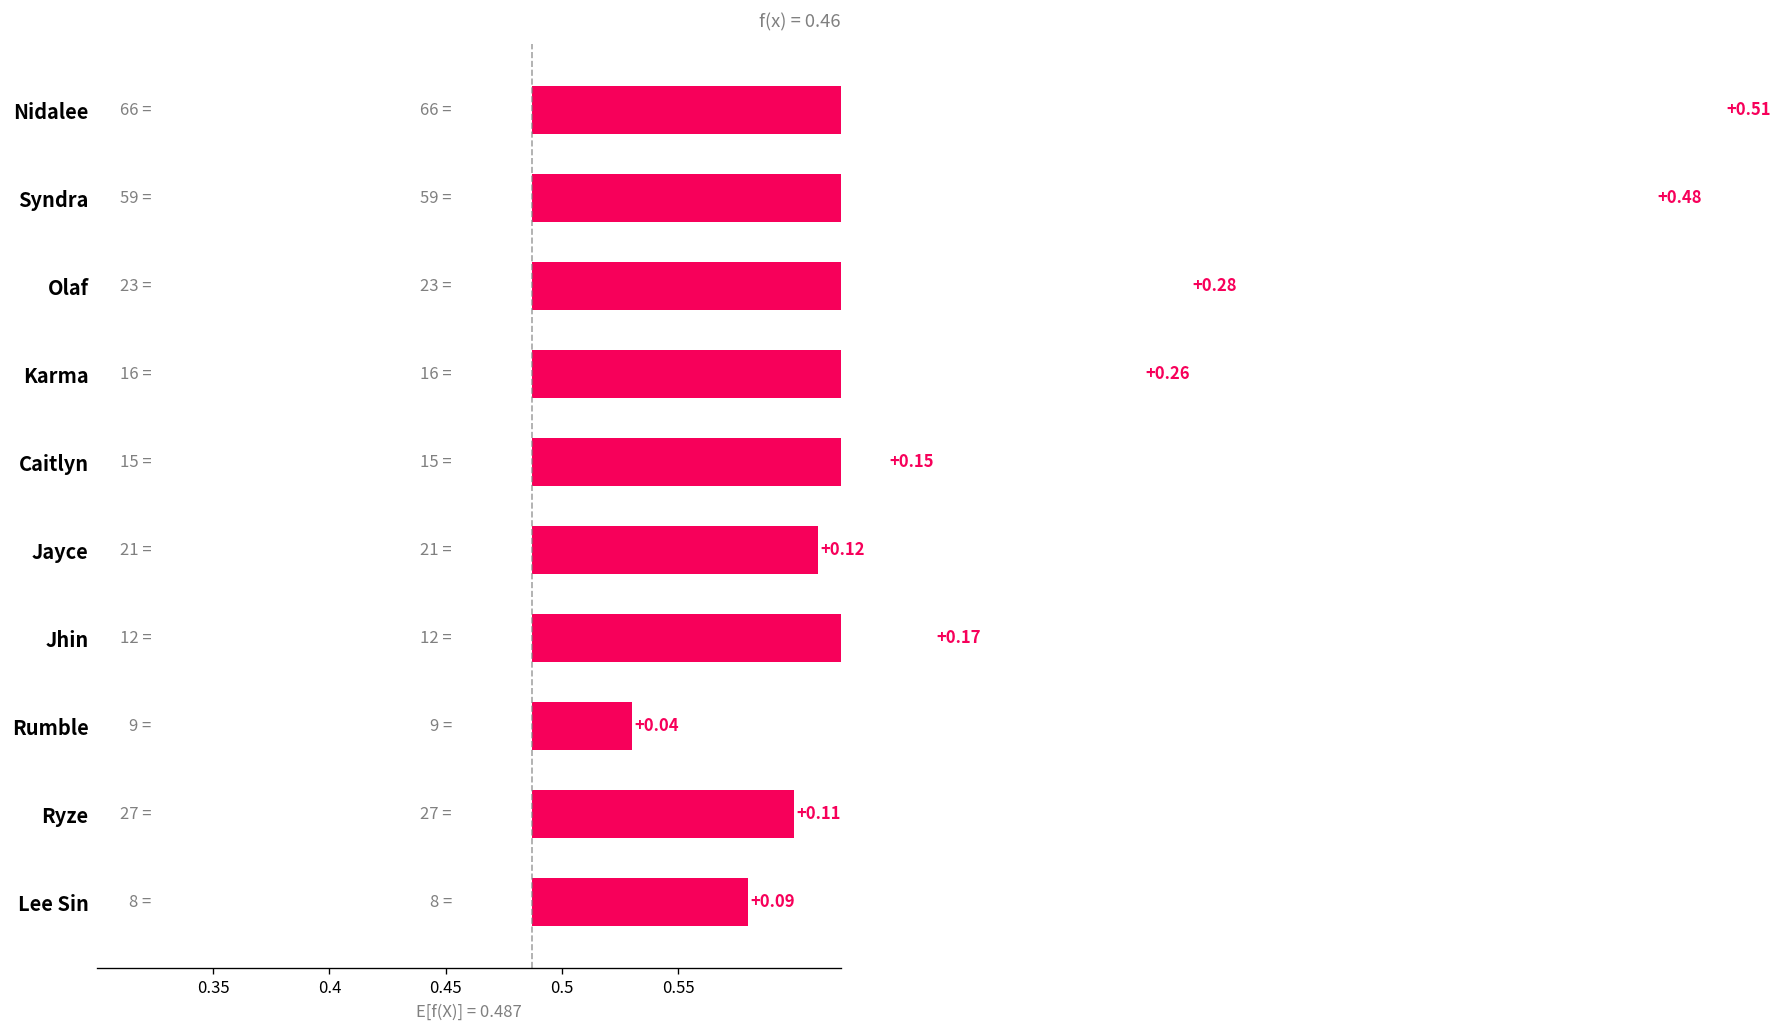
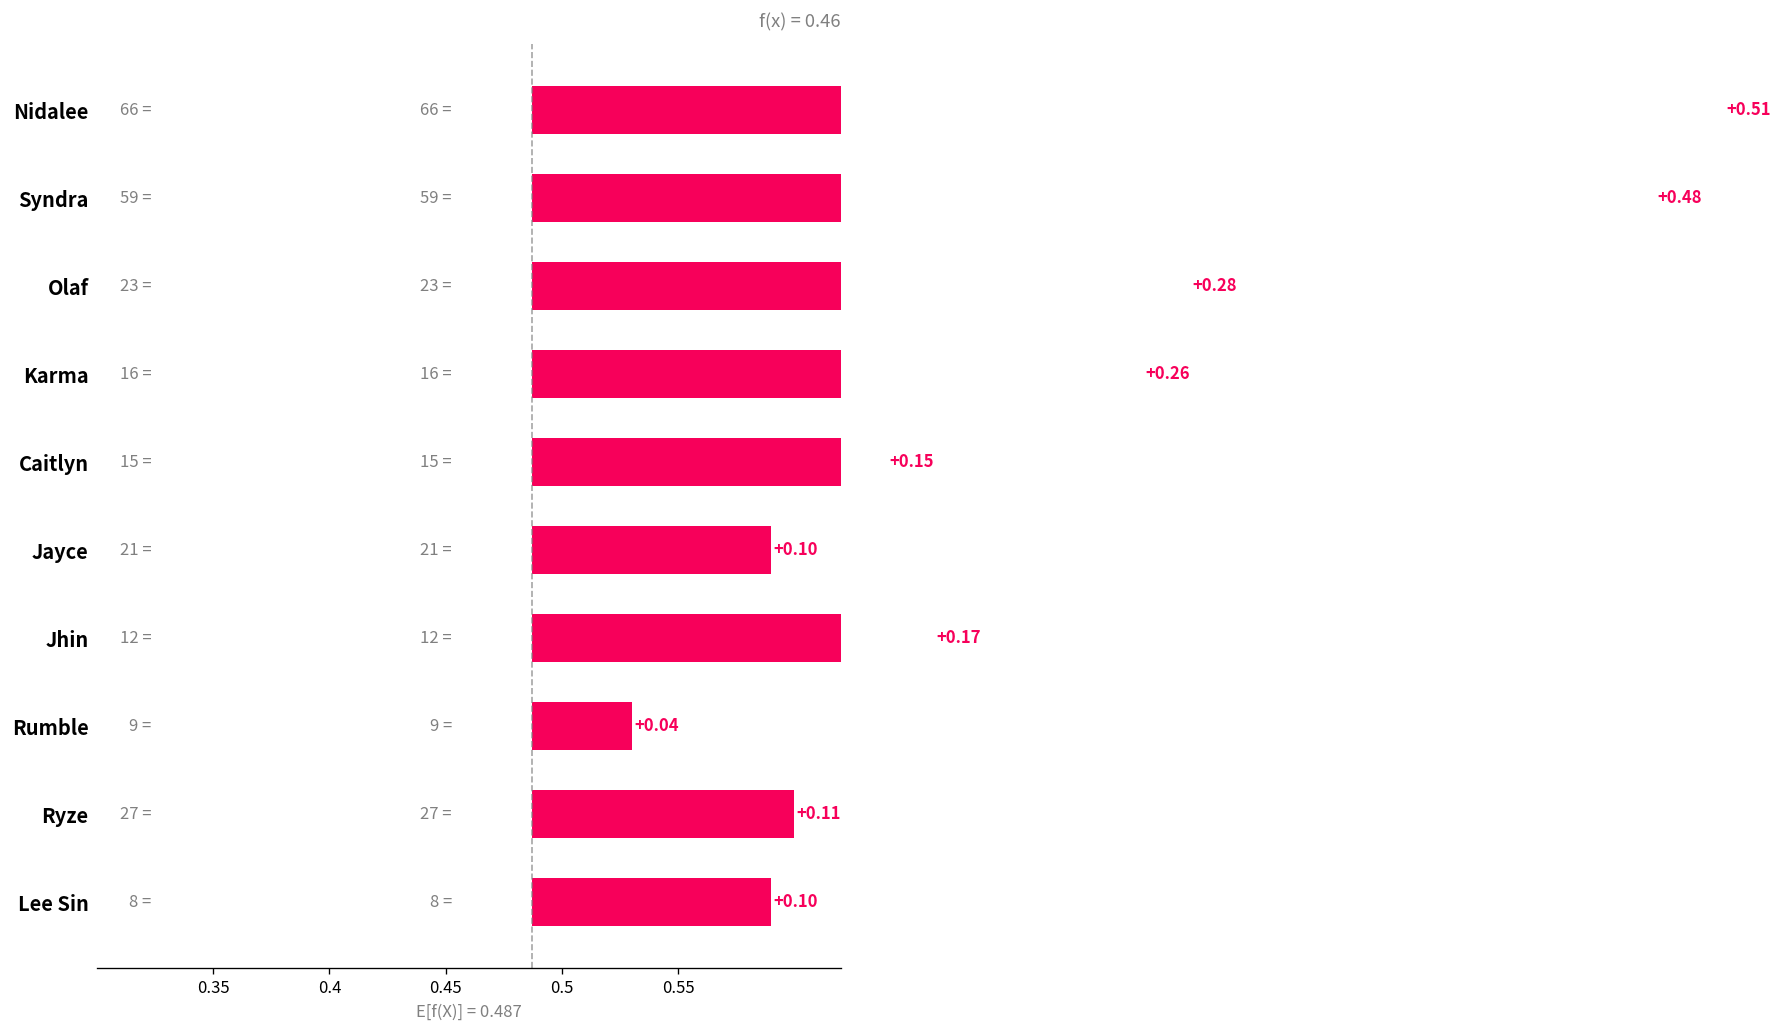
  {
-   "Jayce": "+0.12",
+   "Jayce": "+0.10",
    "Rumble": "+0.04",
    "Ryze": "+0.11",
-   "Lee Sin": "+0.09"
+   "Lee Sin": "+0.10"
  }
